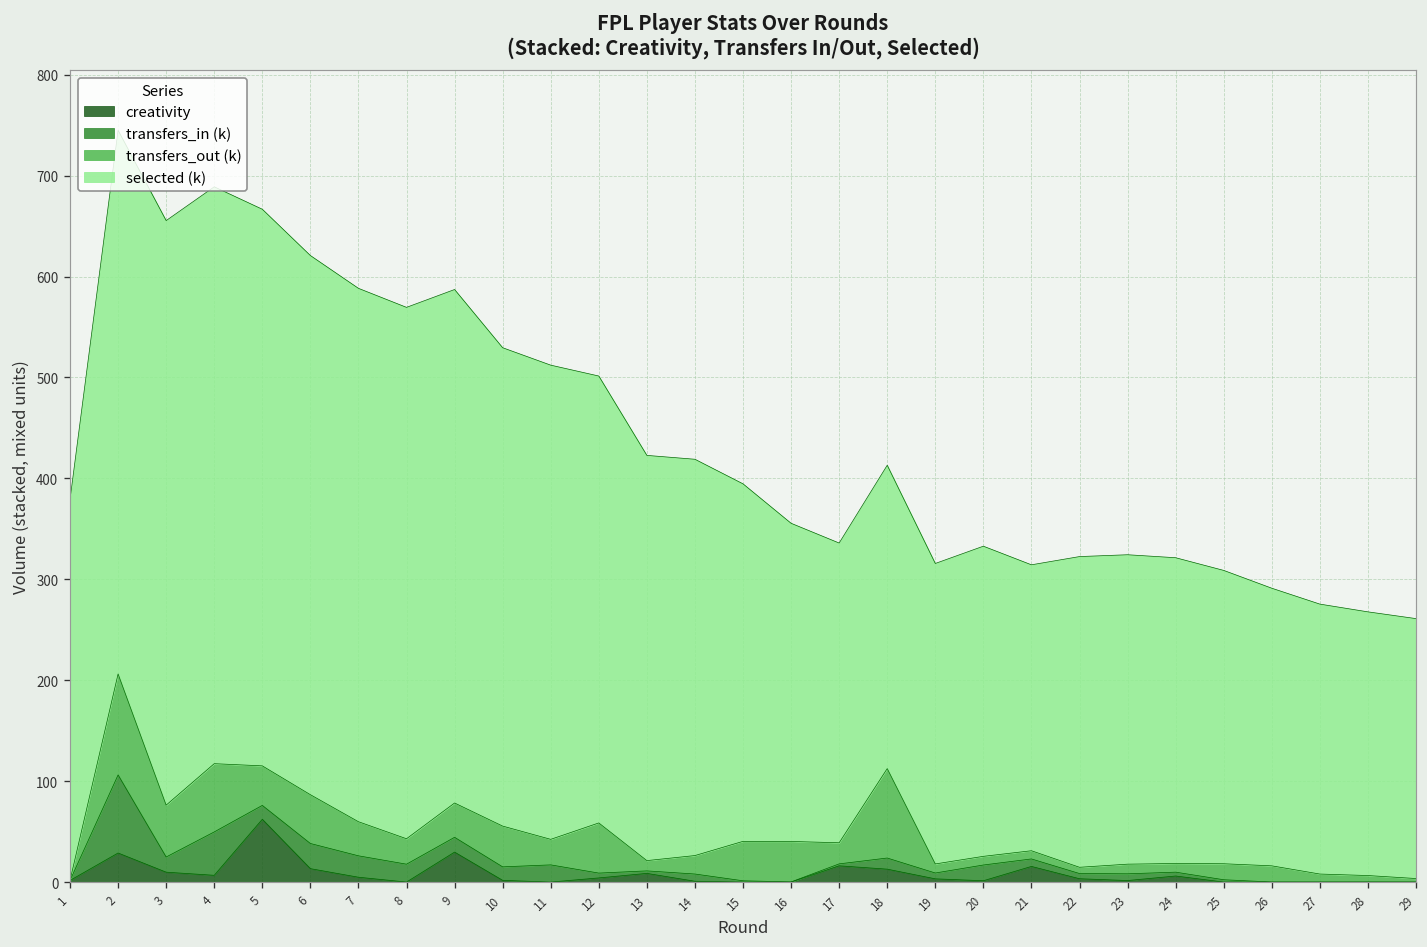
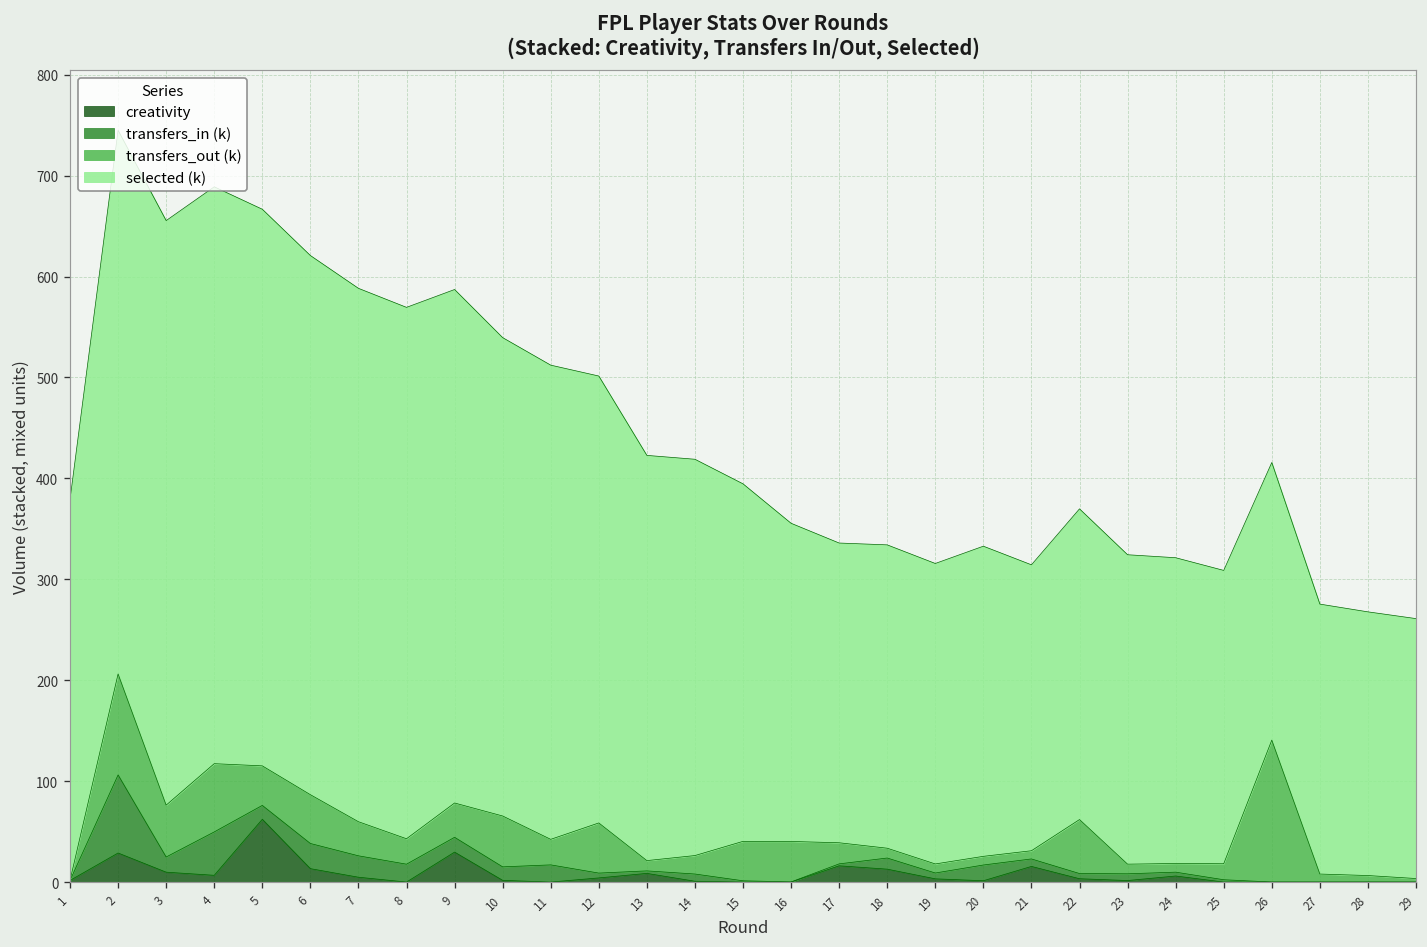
  {
    "transfers_out (k)": {
      "2": 100,
      "3": 50,
      "4": 70,
      "5": 40,
      "6": 50,
      "7": 30,
      "8": 30,
      "9": 30,
-     "10": 40,
+     "10": 50,
      "11": 30,
      "12": 50,
      "13": 10,
      "14": 20,
      "15": 40,
      "16": 40,
      "17": 20,
-     "18": 90,
+     "18": 10,
      "19": 10,
      "20": 10,
      "21": 10,
-     "22": 10,
+     "22": 50,
      "23": 10,
      "24": 10,
      "25": 20,
-     "26": 20,
+     "26": 140,
      "27": 10,
      "28": 10,
      "29": 0
    },
    "selected (k)": {
      "1": 380,
      "3": 580,
      "5": 550,
      "6": 530,
      "7": 530,
      "8": 530,
      "9": 510,
      "10": 470,
      "11": 470,
      "12": 440,
      "13": 400,
      "14": 390,
      "15": 350,
      "16": 320,
      "17": 300,
      "18": 300,
      "19": 300,
      "20": 310,
      "21": 280,
      "22": 310,
      "23": 310,
      "24": 300,
      "25": 290,
      "26": 280,
      "27": 270,
      "28": 260,
      "29": 260
    }
  }
